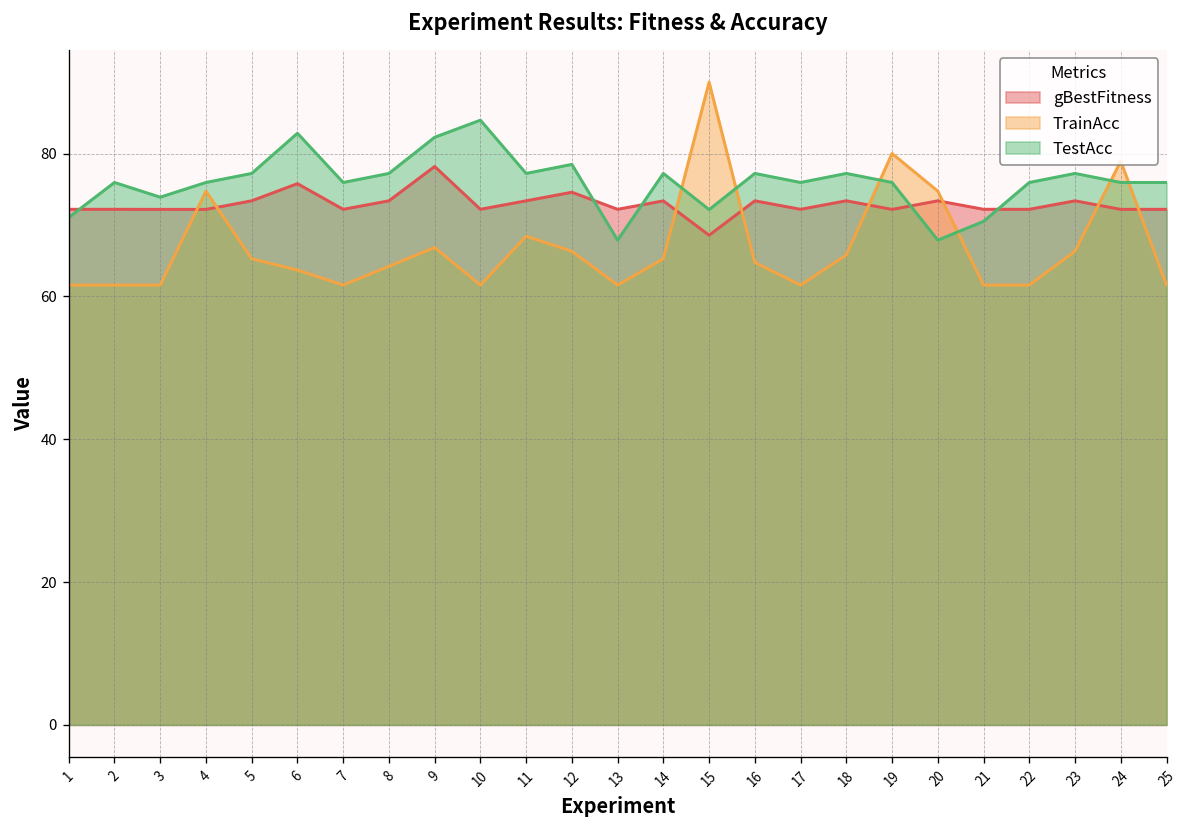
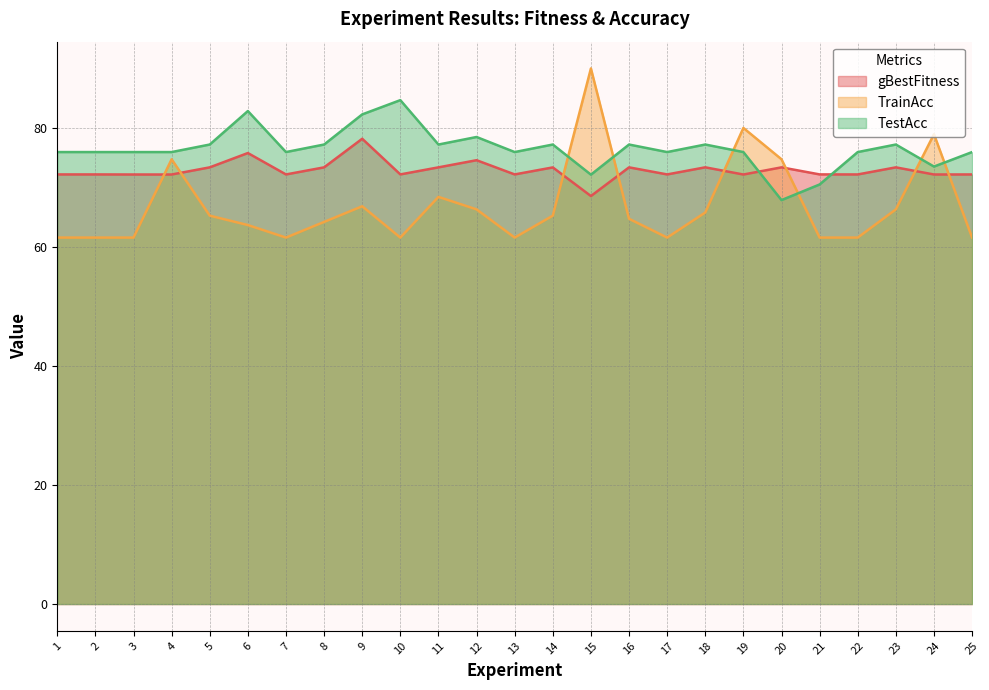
  {
    "TestAcc": {
-     "1": 71,
+     "1": 76,
      "2": 76,
-     "3": 74,
+     "3": 76,
      "4": 76,
      "5": 77,
      "6": 83,
      "7": 76,
      "8": 77,
      "9": 82,
      "10": 85,
      "11": 77,
      "12": 78,
-     "13": 68,
+     "13": 76,
      "14": 77,
      "15": 72,
      "16": 77,
      "17": 76,
      "18": 77,
      "19": 76,
      "20": 68,
      "21": 71,
      "22": 76,
      "23": 77,
-     "24": 76,
+     "24": 74,
      "25": 76
    }
  }
